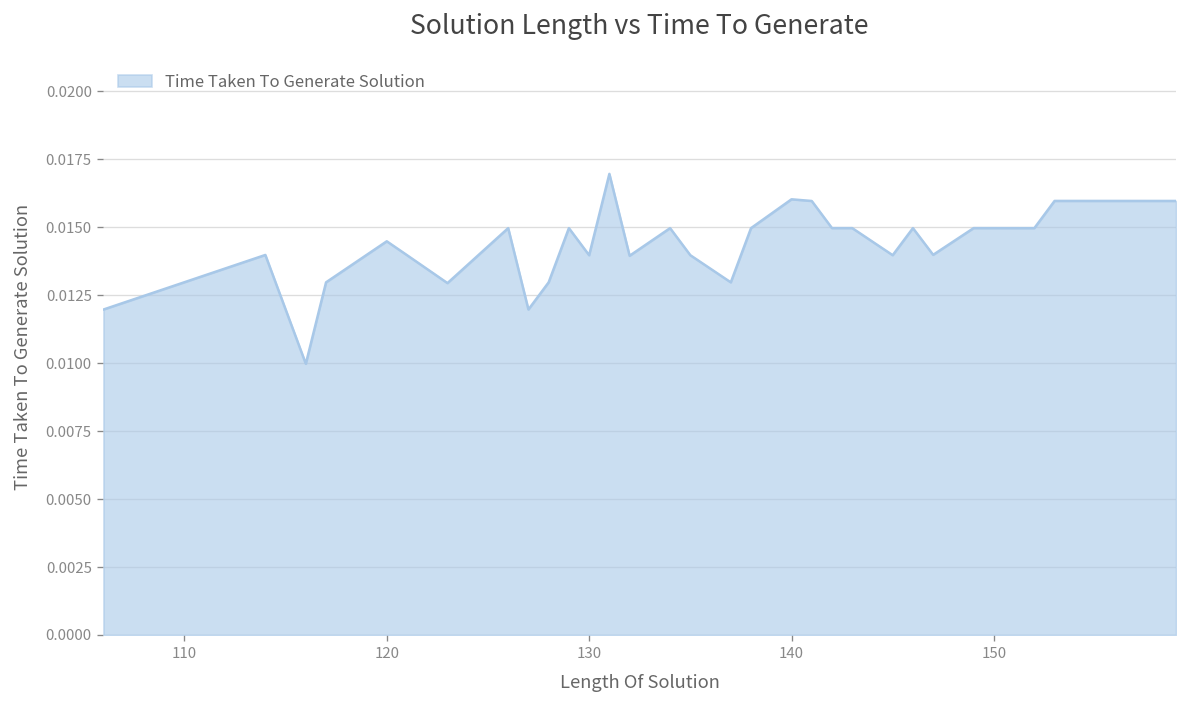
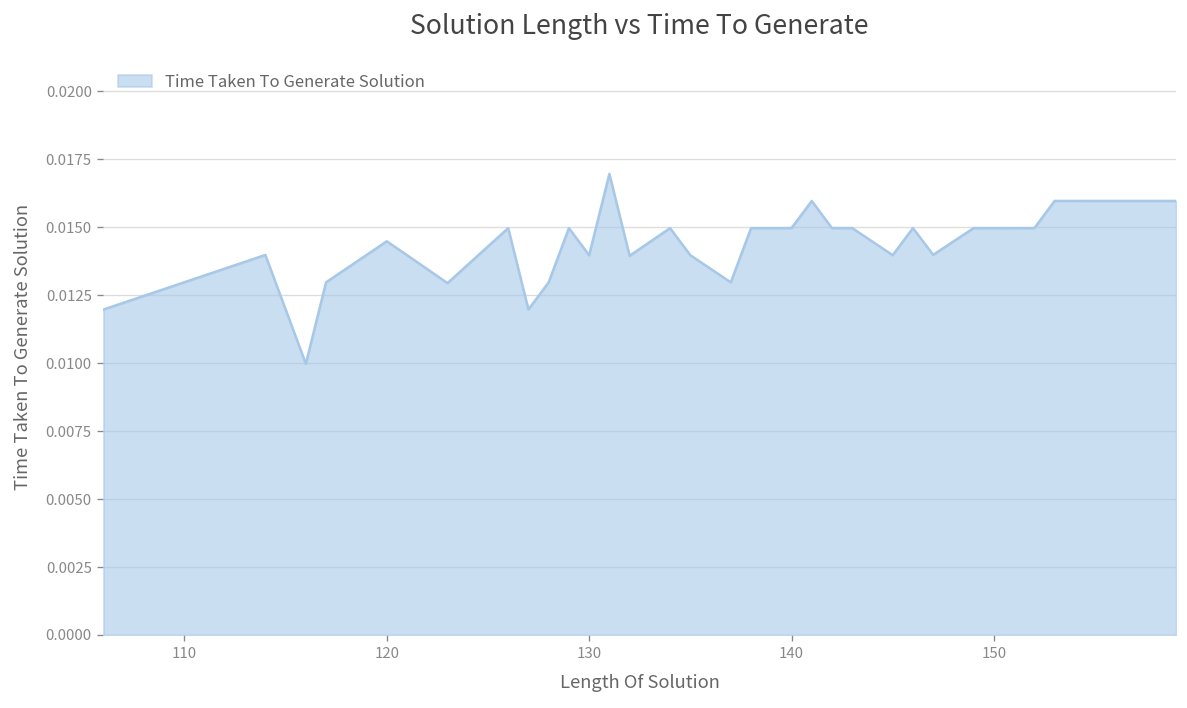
  {
    "120": 0.0145,
    "130": 0.0140,
-   "140": 0.0160
+   "140": 0.0150
  }
